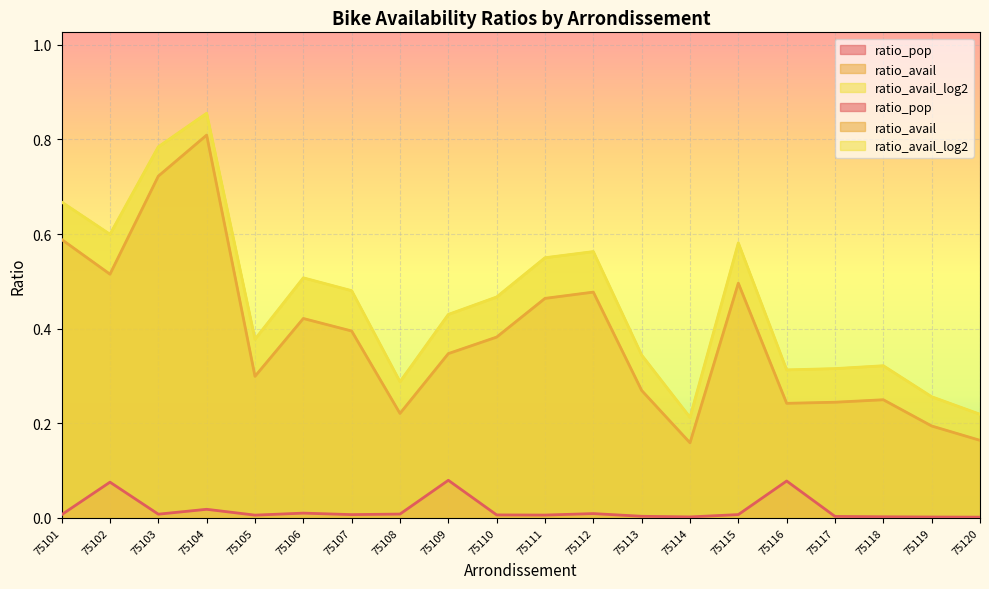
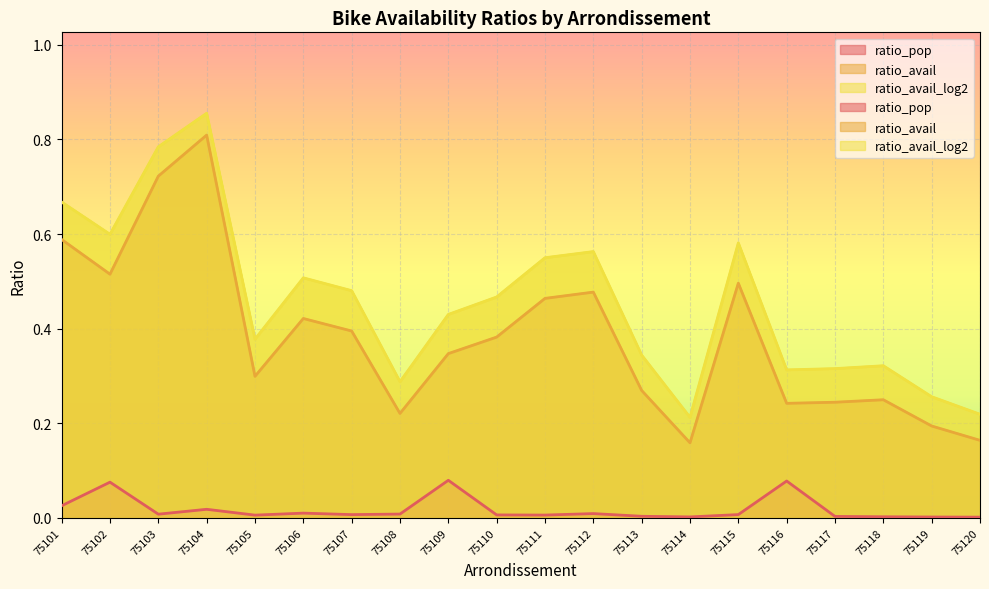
  {
    "ratio_pop": {
-     "75101": 0.01,
+     "75101": 0.03,
      "75102": 0.08,
      "75103": 0.01,
      "75104": 0.02,
      "75105": 0.01,
      "75106": 0.01,
      "75107": 0.01,
      "75108": 0.01,
      "75109": 0.08,
      "75110": 0.01,
      "75111": 0.01,
      "75112": 0.01,
      "75113": 0.00,
      "75114": 0.00,
      "75115": 0.01,
      "75116": 0.08,
      "75117": 0.00,
      "75118": 0.00,
      "75119": 0.00,
      "75120": 0.00
    }
  }
